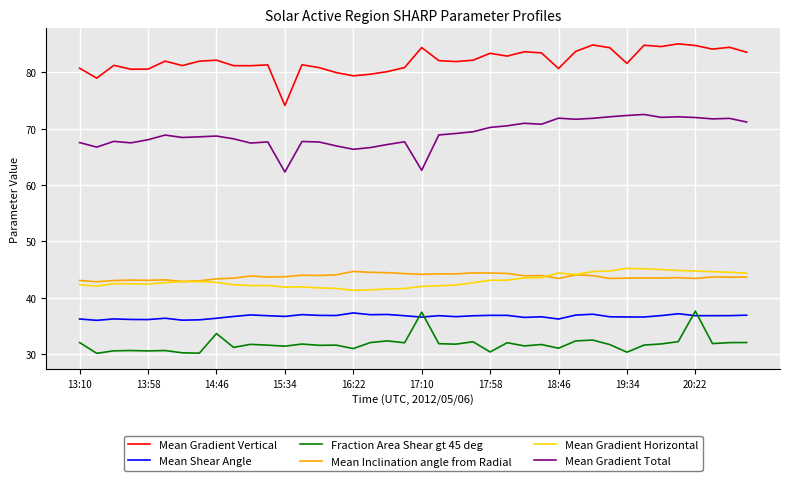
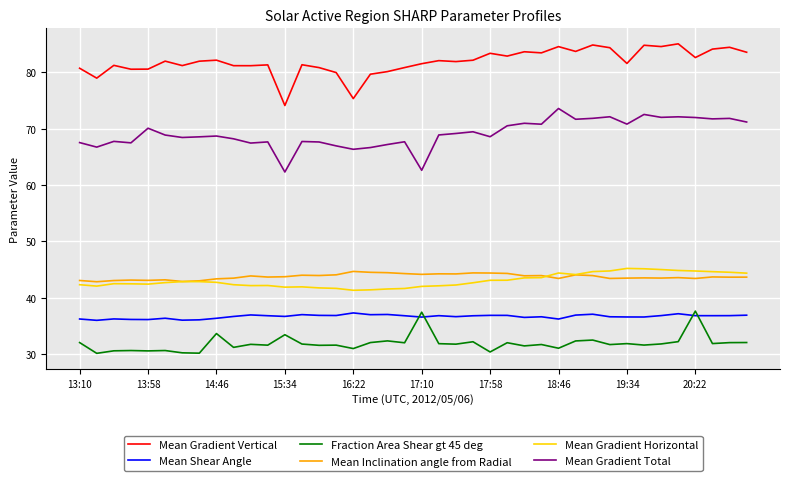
  {
    "Mean Gradient Vertical": {
      "13:10": 81,
      "13:58": 81,
      "14:46": 82,
      "15:34": 74,
-     "16:22": 79,
-     "17:10": 84,
+     "16:22": 75,
+     "17:10": 82,
      "17:58": 83,
-     "18:46": 81,
+     "18:46": 85,
      "19:34": 82,
-     "20:22": 85
+     "20:22": 83
    },
    "Mean Shear Angle": {
      "13:10": 36,
      "13:58": 36,
      "14:46": 36,
      "15:34": 37,
      "16:22": 37,
      "17:10": 37,
      "17:58": 37,
      "18:46": 36,
      "19:34": 37,
      "20:22": 37
    },
    "Fraction Area Shear gt 45 deg": {
      "13:10": 32,
      "13:58": 31,
      "14:46": 34,
-     "15:34": 31,
+     "15:34": 33,
      "16:22": 31,
      "17:10": 37,
      "17:58": 30,
      "18:46": 31,
-     "19:34": 30,
+     "19:34": 32,
      "20:22": 38
    },
    "Mean Gradient Total": {
      "13:10": 68,
-     "13:58": 68,
+     "13:58": 70,
      "14:46": 69,
      "15:34": 62,
      "16:22": 66,
      "17:10": 63,
-     "17:58": 70,
-     "18:46": 72,
-     "19:34": 72,
+     "17:58": 69,
+     "18:46": 74,
+     "19:34": 71,
      "20:22": 72
    }
  }
